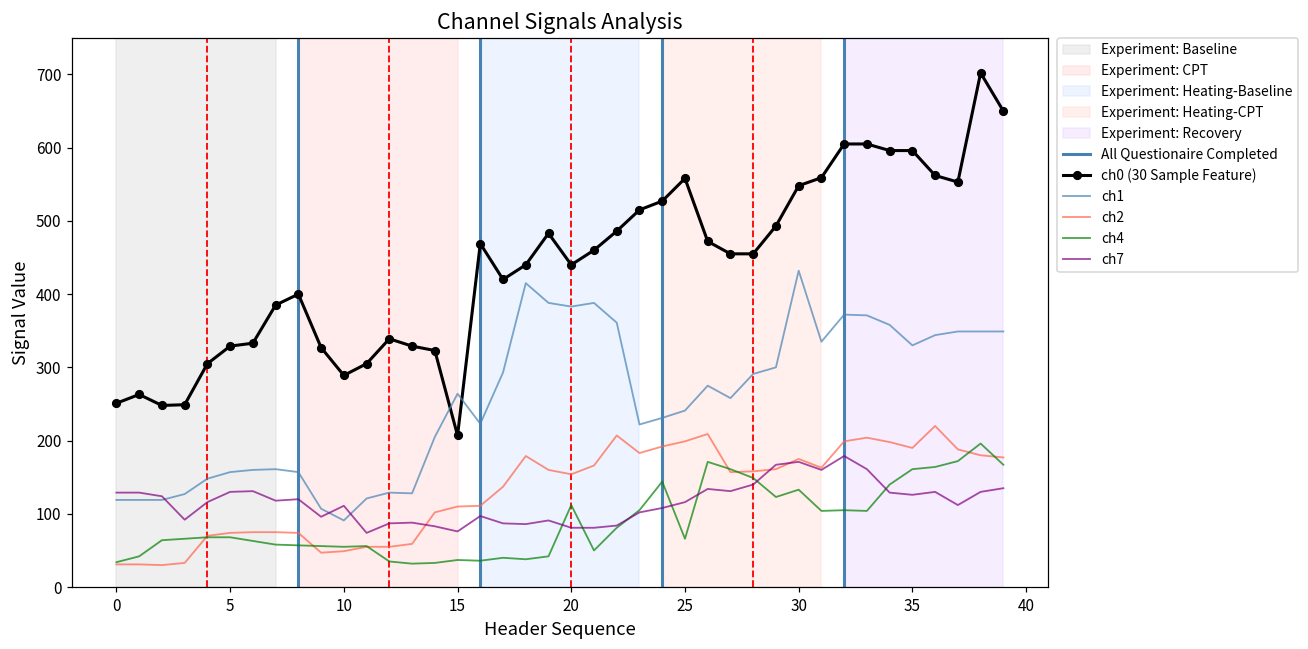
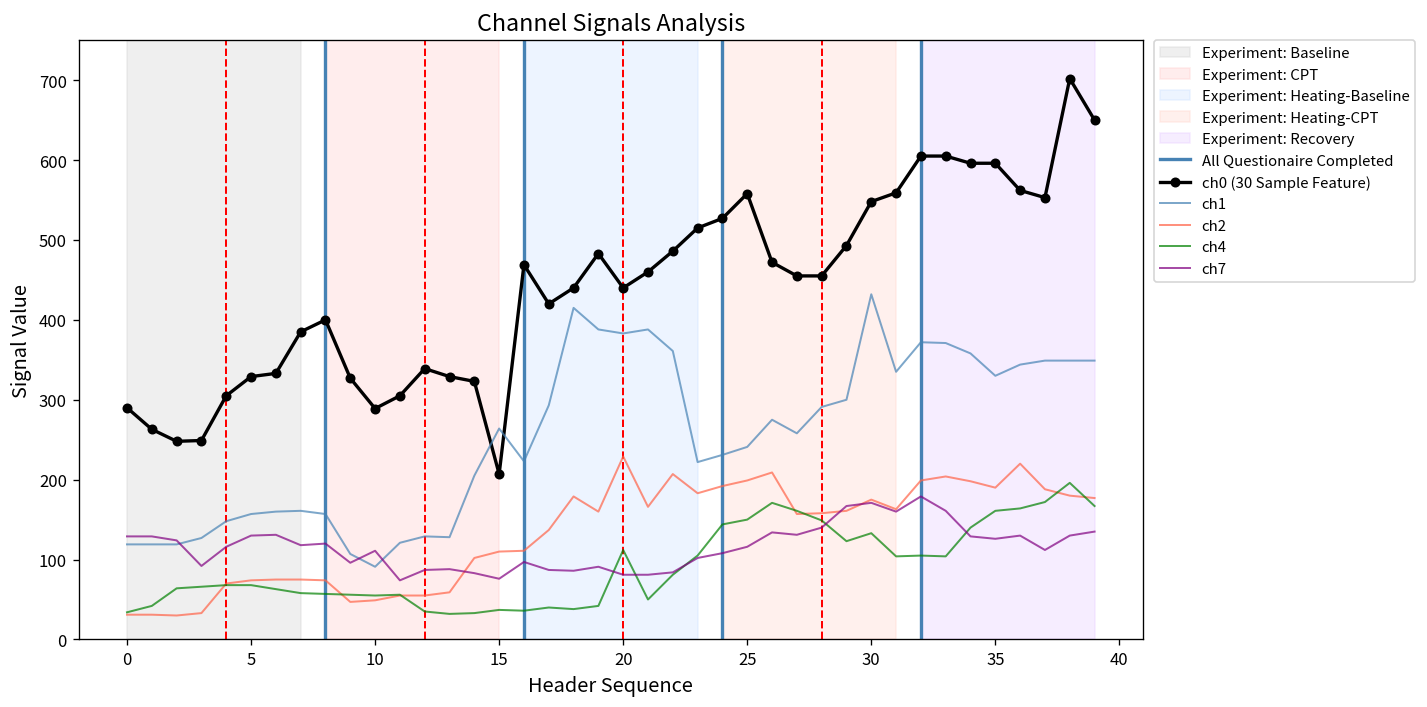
  {
    "ch0 (30 Sample Feature)": {
-     "0": 250,
+     "0": 290,
      "5": 330,
      "10": 290,
      "15": 210,
      "20": 440,
      "25": 560,
      "30": 550,
      "35": 600
    },
    "ch1": {
      "0": 120,
      "5": 160,
      "10": 90,
      "15": 260,
      "20": 380,
      "25": 240,
      "30": 430,
      "35": 330
    },
    "ch2": {
      "5": 70,
      "10": 50,
      "15": 110,
-     "20": 150,
+     "20": 230,
      "25": 200,
      "30": 180,
      "35": 190
    },
    "ch4": {
      "5": 70,
      "10": 60,
      "15": 40,
      "20": 110,
-     "25": 70,
+     "25": 150,
      "30": 130,
      "35": 160
    },
    "ch7": {
      "0": 130,
      "5": 130,
      "10": 110,
      "15": 80,
      "20": 80,
      "25": 120,
      "30": 170,
      "35": 130
    }
  }
